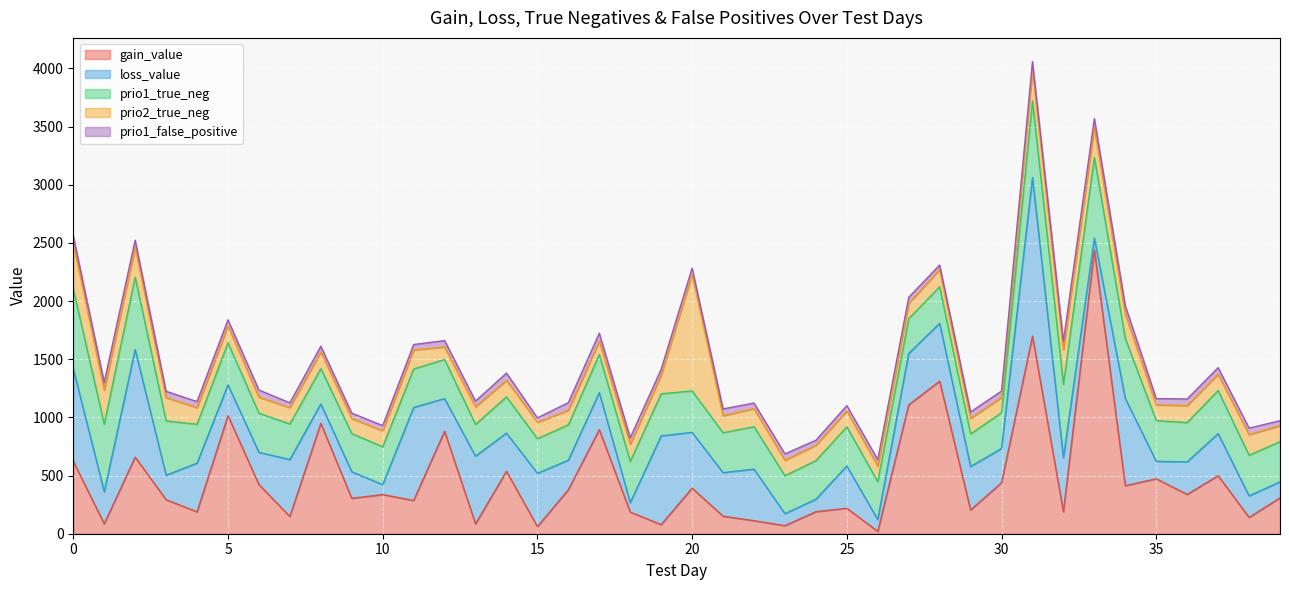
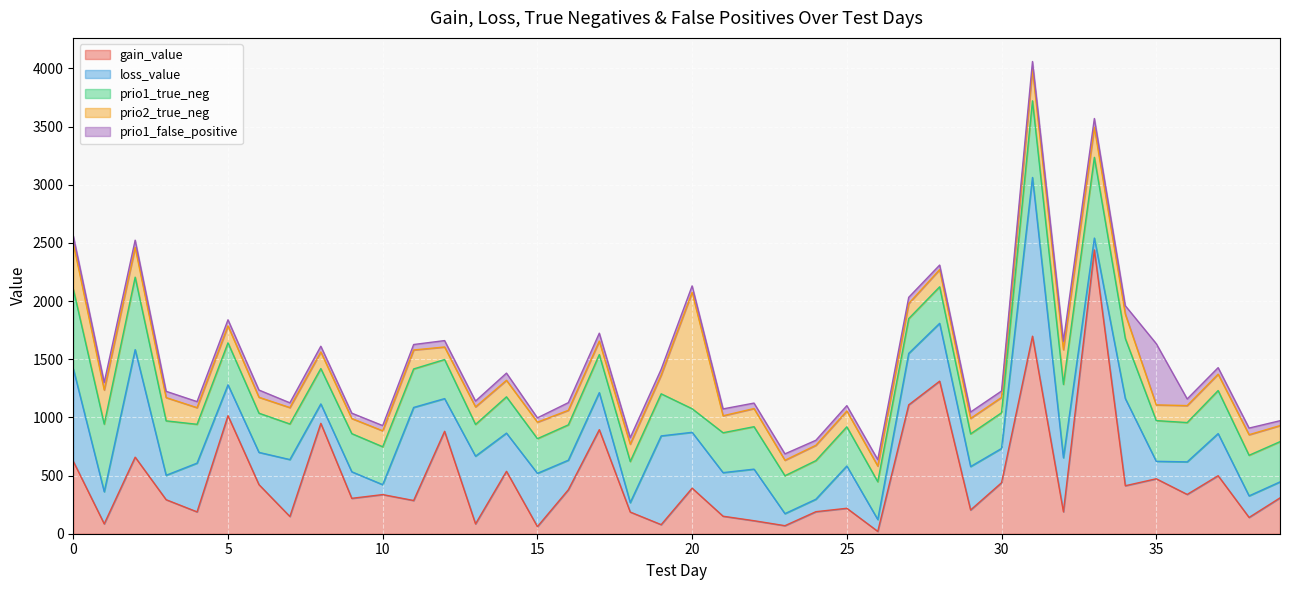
  {
    "gain_value": {
      "0": 620,
      "5": 1010,
      "10": 340,
      "15": 60,
      "20": 390,
      "25": 220,
      "30": 440,
      "35": 470
    },
    "loss_value": {
      "0": 800,
      "5": 270,
      "10": 90,
      "15": 460,
      "20": 480,
      "25": 360,
      "30": 290,
      "35": 150
    },
    "prio1_true_neg": {
      "0": 690,
      "5": 360,
      "10": 330,
      "15": 300,
-     "20": 360,
+     "20": 200,
      "25": 340,
      "30": 310,
      "35": 350
    },
    "prio2_true_neg": {
      "0": 390,
      "5": 150,
      "10": 140,
      "15": 140,
      "20": 1000,
      "25": 140,
      "30": 130,
      "35": 140
    },
    "prio1_false_positive": {
      "0": 60,
      "5": 50,
      "10": 50,
      "15": 40,
      "20": 60,
      "25": 50,
      "30": 60,
-     "35": 50
+     "35": 530
    }
  }
